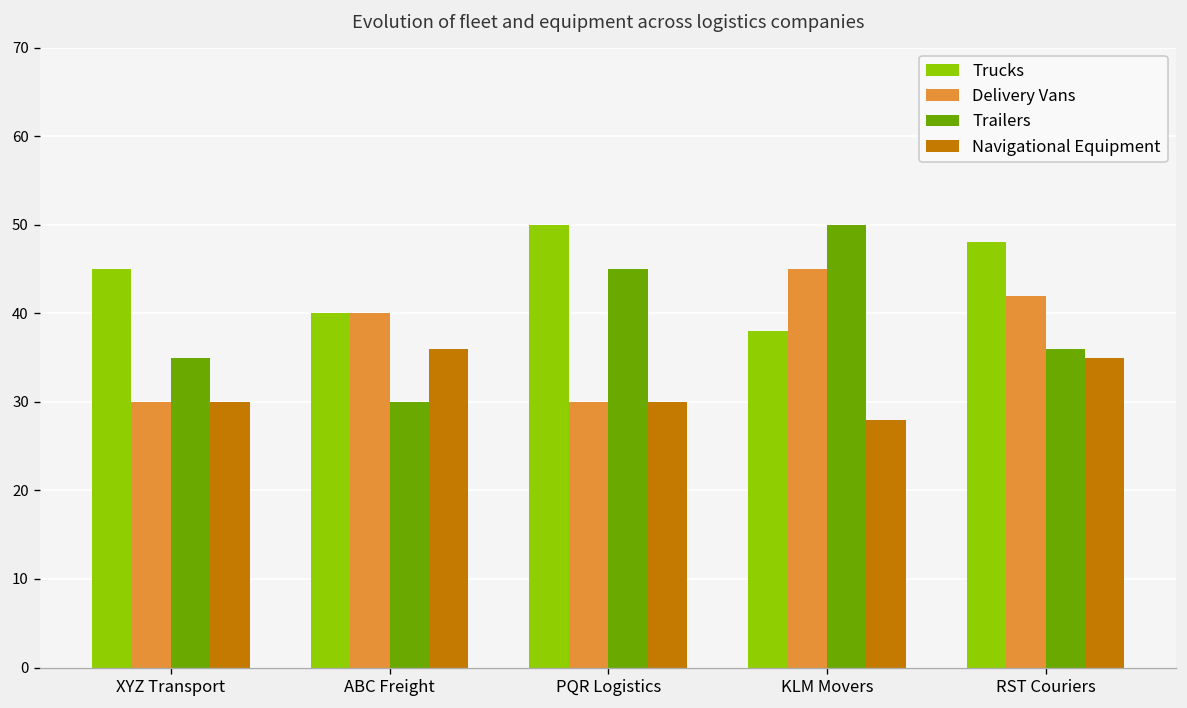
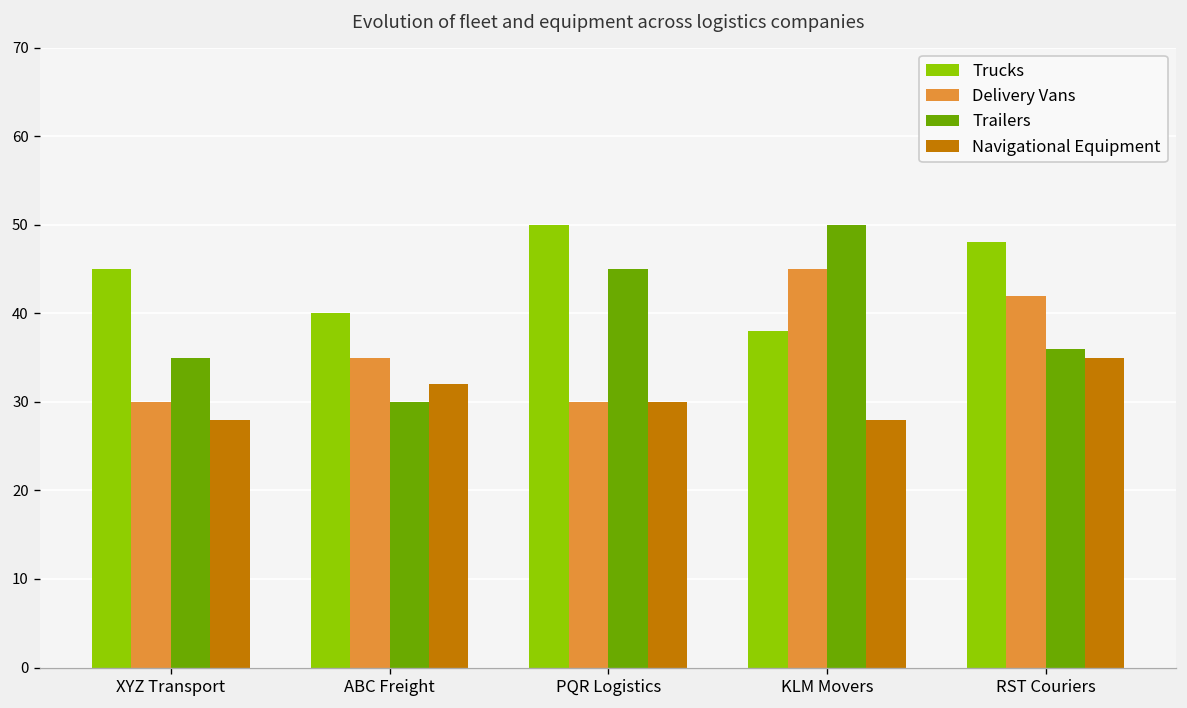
  {
    "Delivery Vans": {
      "XYZ Transport": 30,
-     "ABC Freight": 40,
+     "ABC Freight": 35,
      "PQR Logistics": 30,
      "KLM Movers": 45,
      "RST Couriers": 42
    },
    "Navigational Equipment": {
-     "XYZ Transport": 30,
-     "ABC Freight": 36,
+     "XYZ Transport": 28,
+     "ABC Freight": 32,
      "PQR Logistics": 30,
      "KLM Movers": 28,
      "RST Couriers": 35
    }
  }
